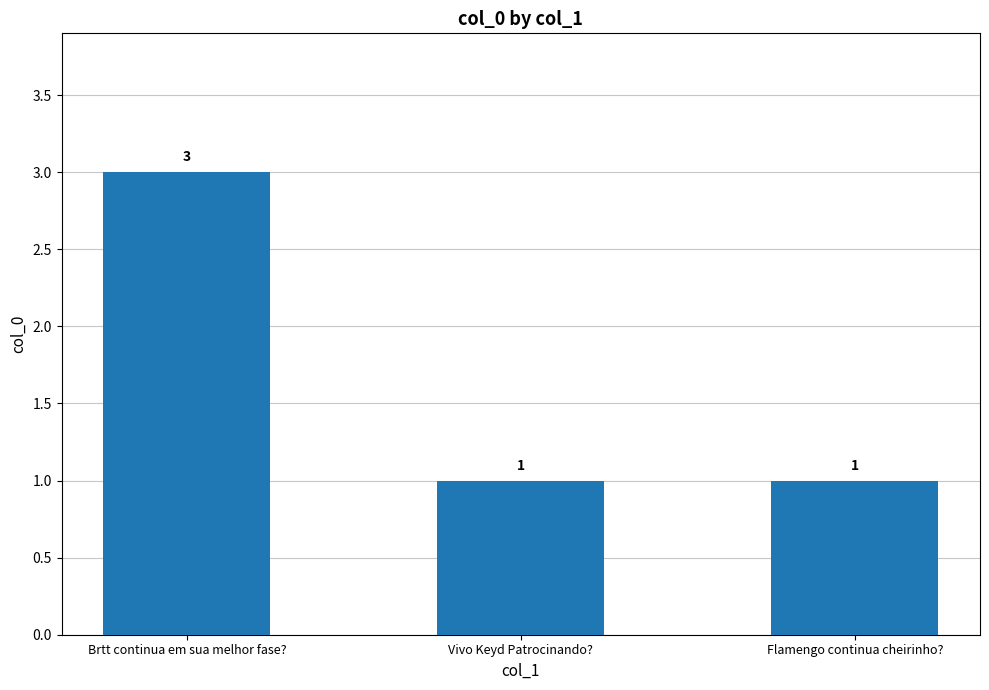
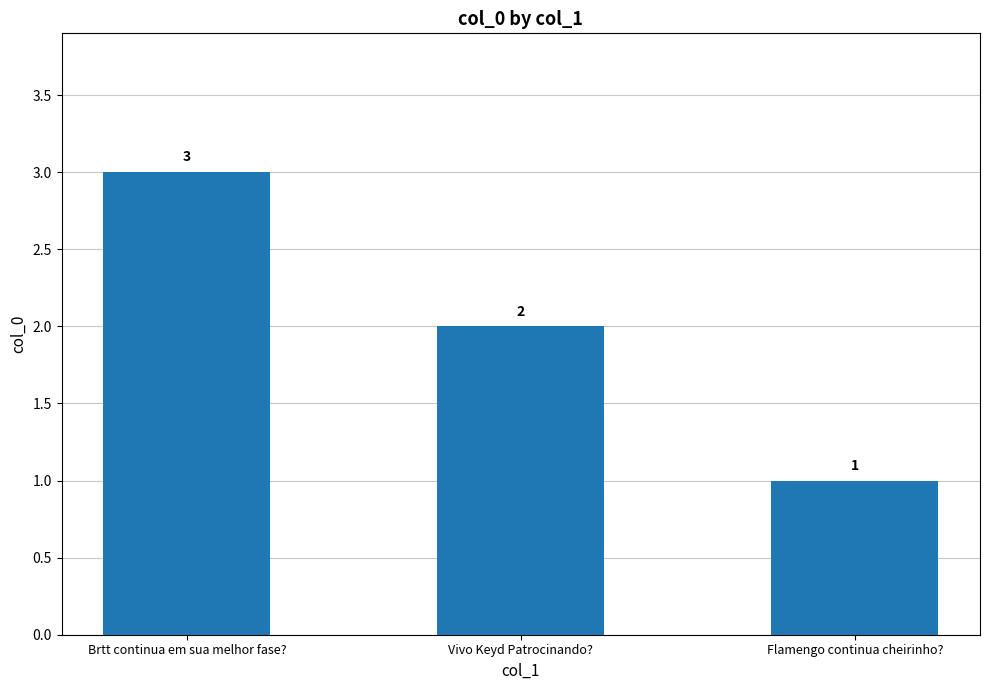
  {
    "Brtt continua em sua melhor fase?": 3,
-   "Vivo Keyd Patrocinando?": 1,
+   "Vivo Keyd Patrocinando?": 2,
    "Flamengo continua cheirinho?": 1
  }
